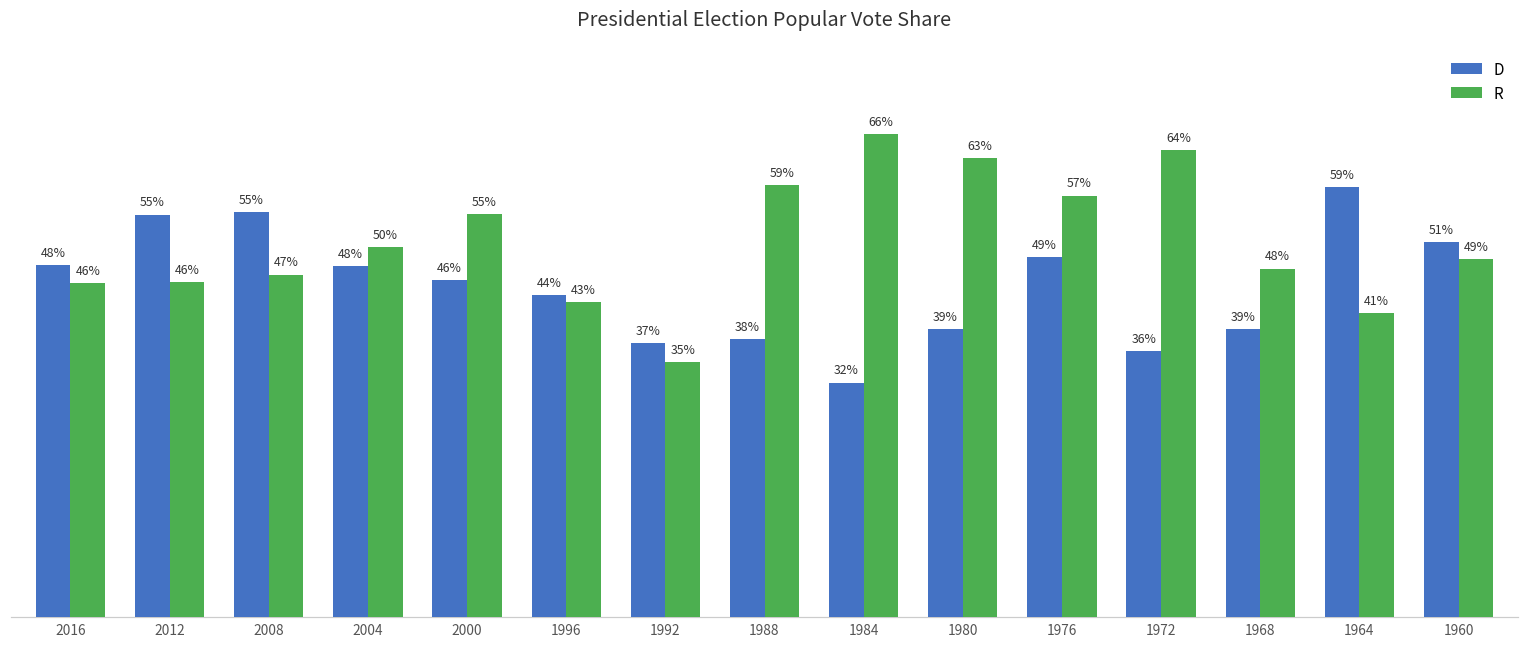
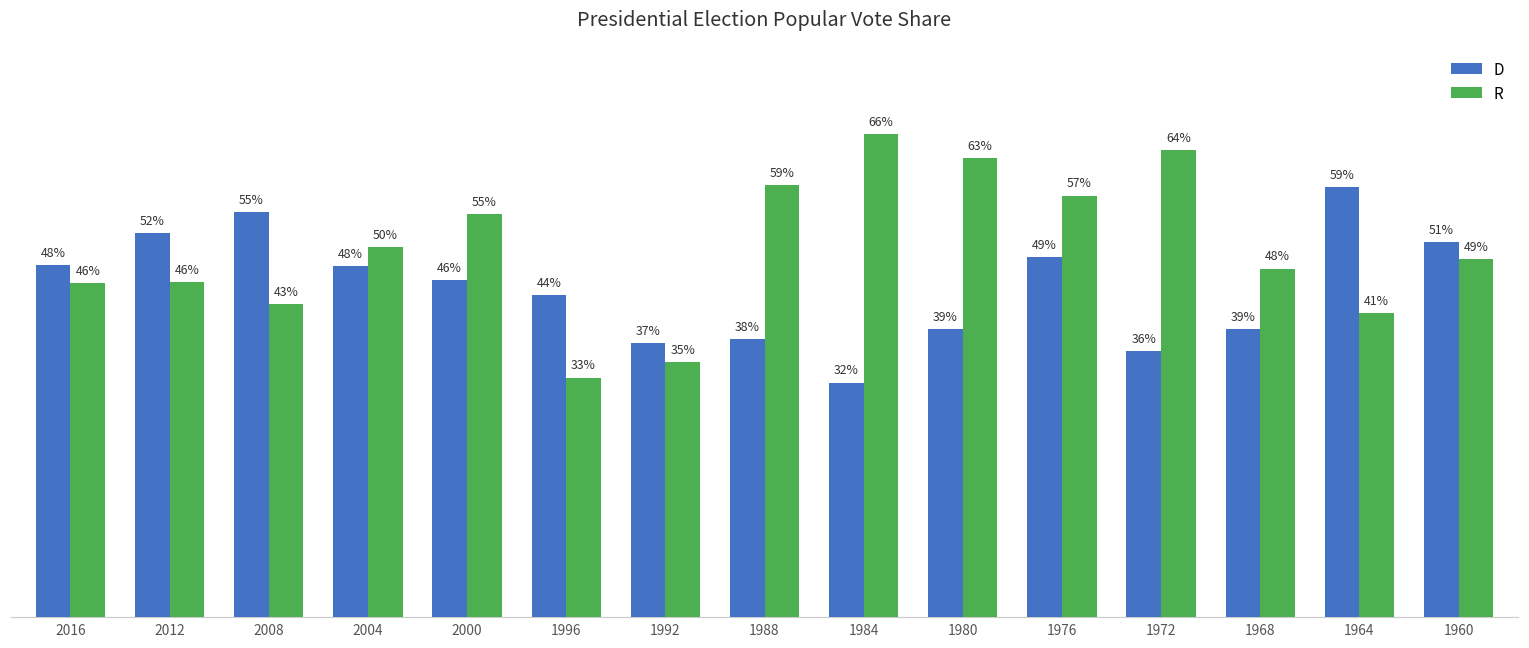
  {
    "D": {
      "2016": "48%",
-     "2012": "55%",
+     "2012": "52%",
      "2008": "55%",
      "2004": "48%",
      "2000": "46%",
      "1996": "44%",
      "1992": "37%",
      "1988": "38%",
      "1984": "32%",
      "1980": "39%",
      "1976": "49%",
      "1972": "36%",
      "1968": "39%",
      "1964": "59%",
      "1960": "51%"
    },
    "R": {
      "2016": "46%",
      "2012": "46%",
-     "2008": "47%",
+     "2008": "43%",
      "2004": "50%",
      "2000": "55%",
-     "1996": "43%",
+     "1996": "33%",
      "1992": "35%",
      "1988": "59%",
      "1984": "66%",
      "1980": "63%",
      "1976": "57%",
      "1972": "64%",
      "1968": "48%",
      "1964": "41%",
      "1960": "49%"
    }
  }
